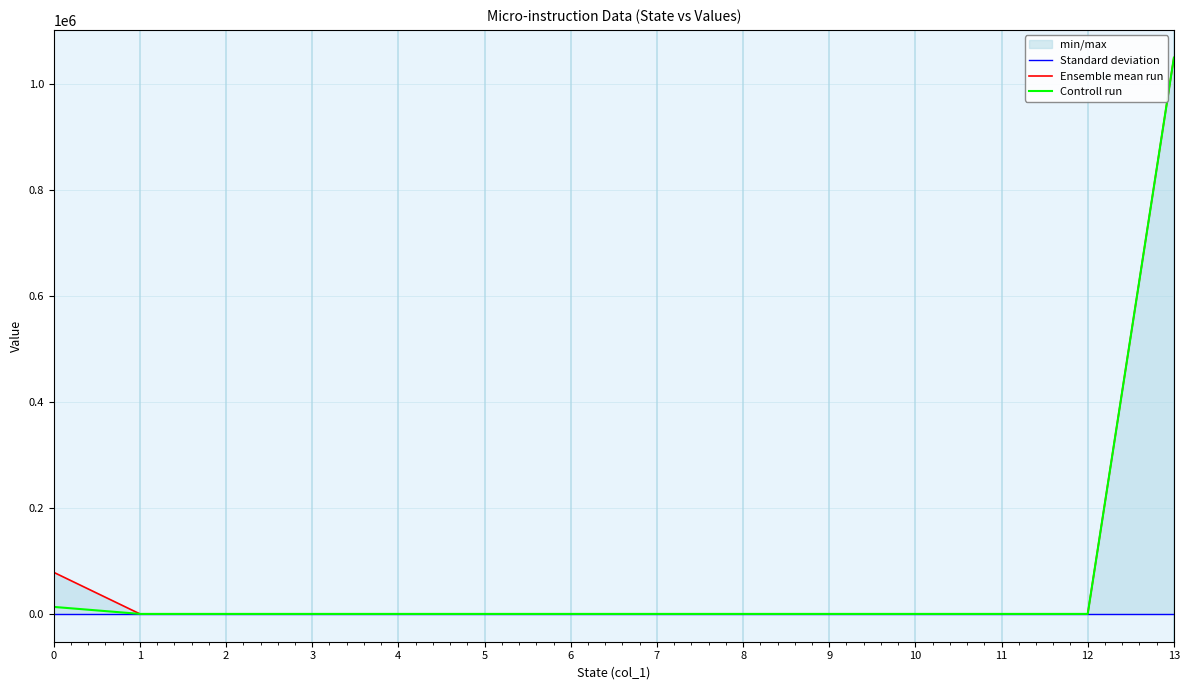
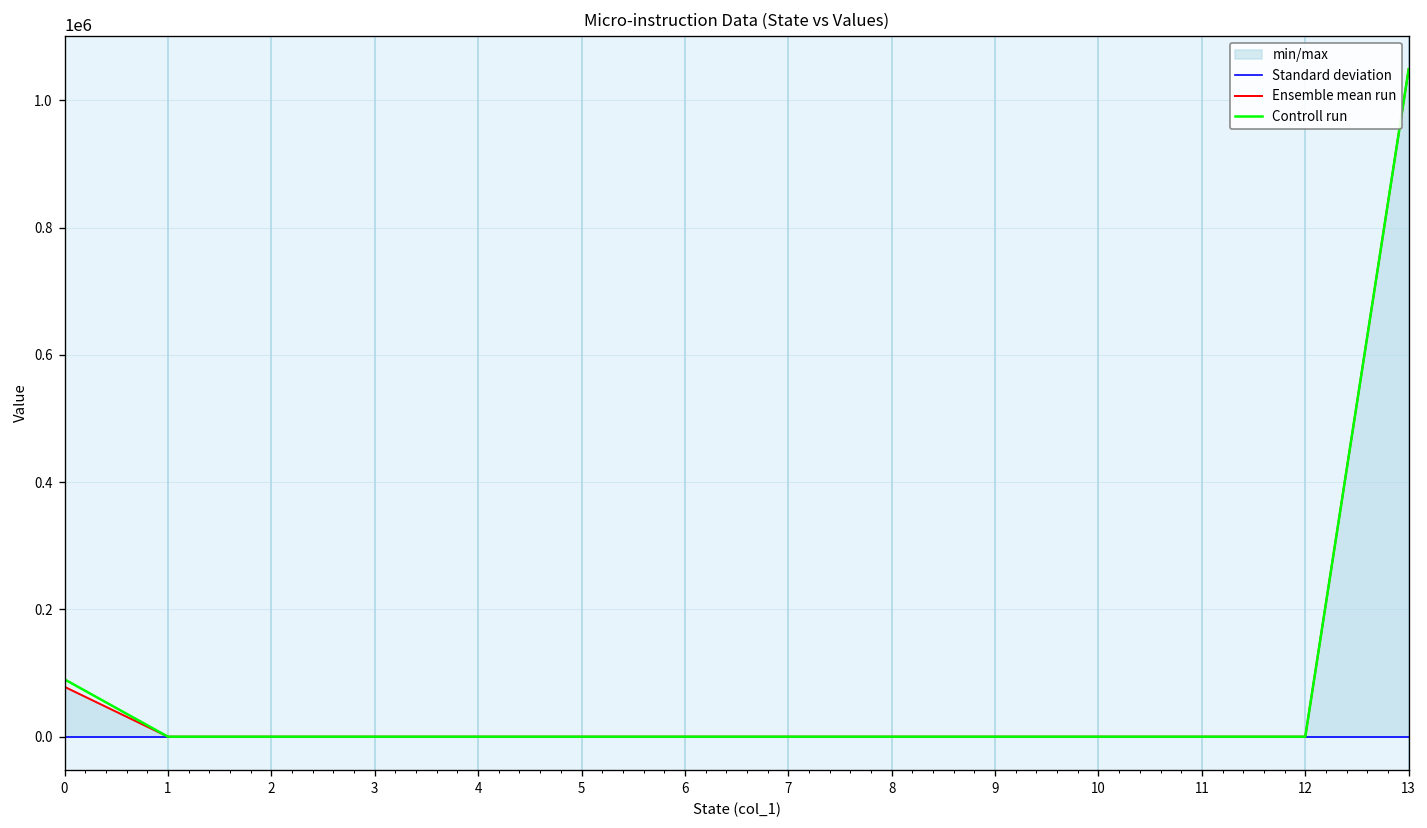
  {
    "Standard deviation": {
      "0": 0,
      "13": 0
    },
    "min/max": {
      "0": 80000
    },
    "Controll run": {
-     "0": 10000
+     "0": 90000
    }
  }
